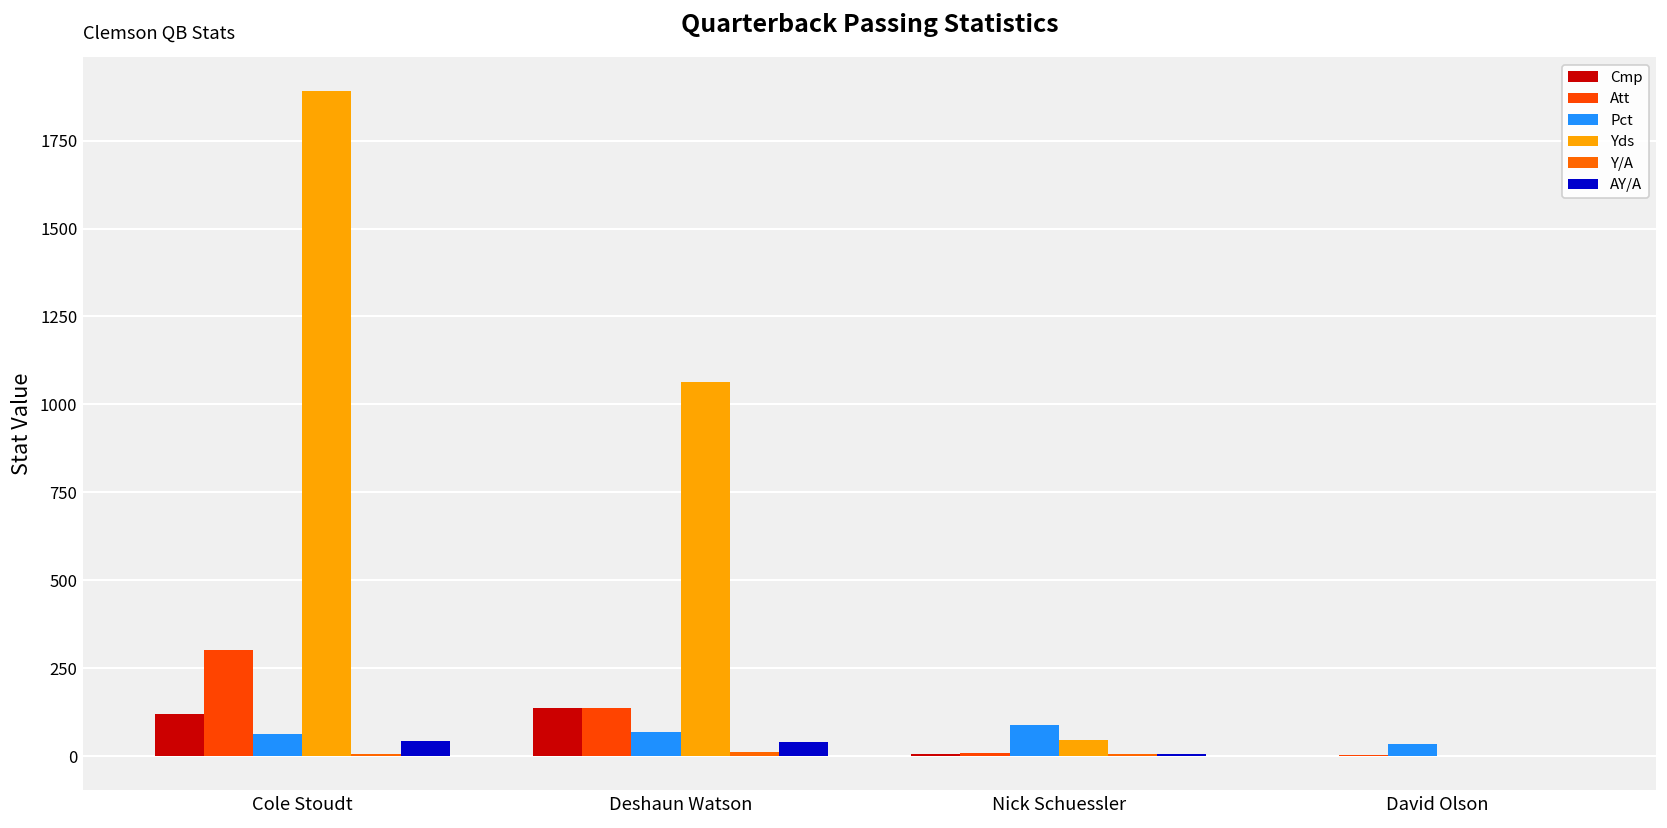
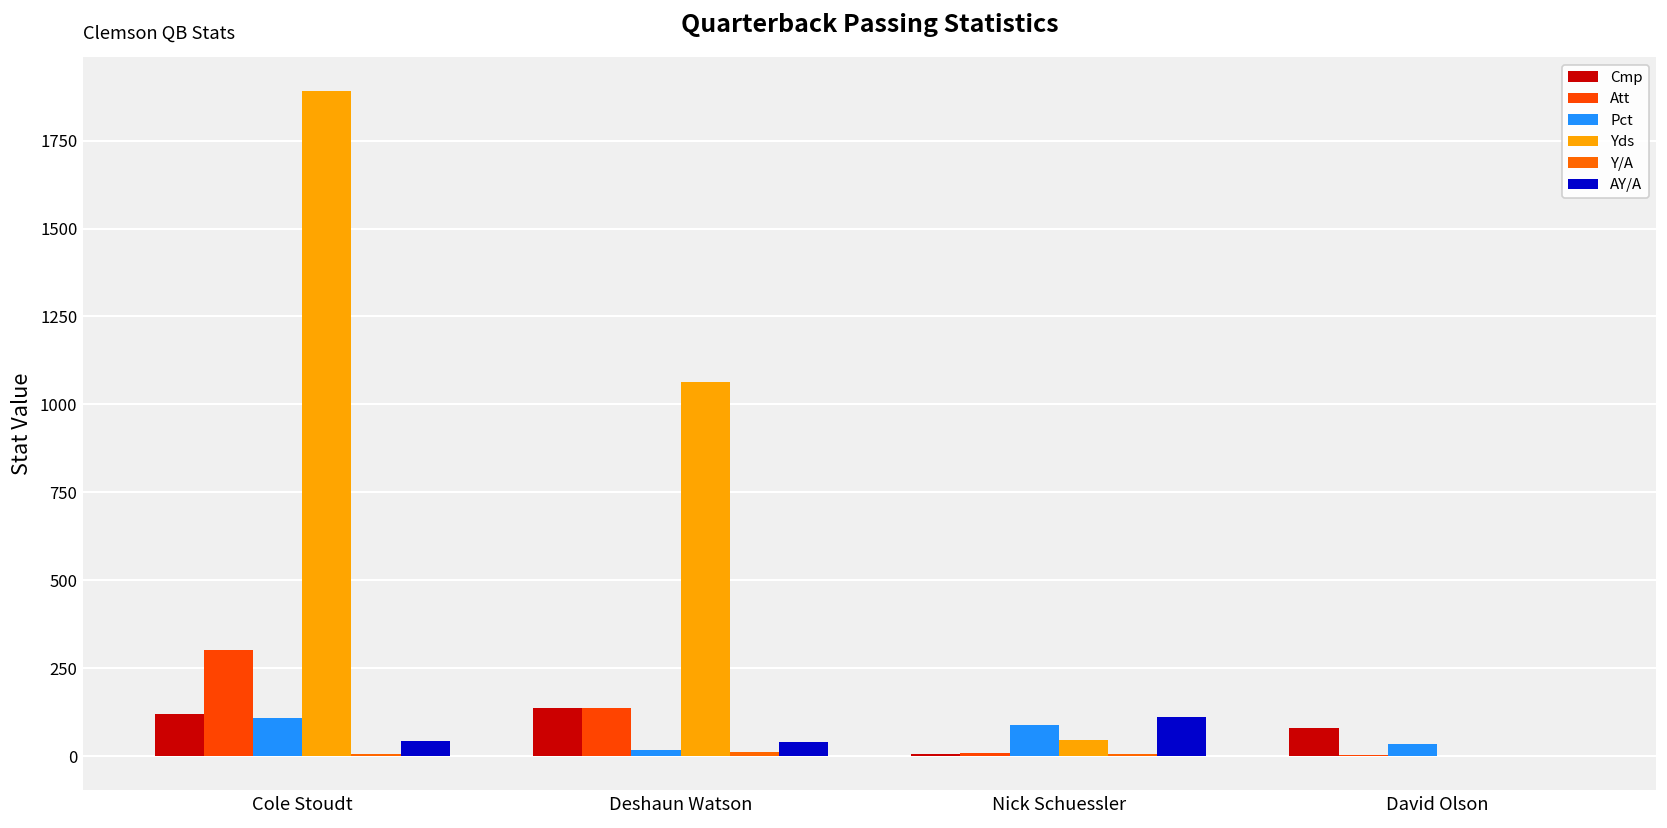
  {
    "Cmp": {
      "Cole Stoudt": 120,
      "Deshaun Watson": 140,
-     "David Olson": 0
+     "David Olson": 80
    },
    "Pct": {
-     "Cole Stoudt": 60,
-     "Deshaun Watson": 70,
+     "Cole Stoudt": 110,
+     "Deshaun Watson": 20,
      "Nick Schuessler": 90,
      "David Olson": 30
    },
    "Yds": {
      "Cole Stoudt": 1890,
      "Deshaun Watson": 1060,
      "Nick Schuessler": 50
    },
    "AY/A": {
      "Cole Stoudt": 40,
      "Deshaun Watson": 40,
-     "Nick Schuessler": 10
+     "Nick Schuessler": 110
    }
  }
